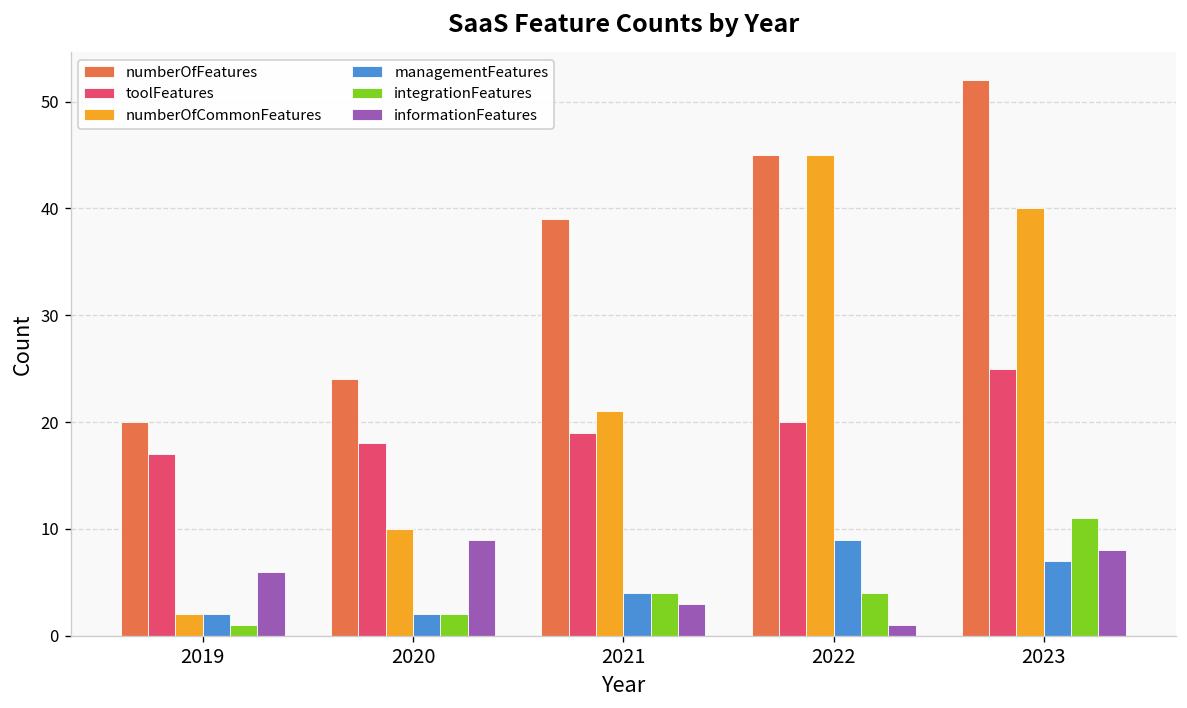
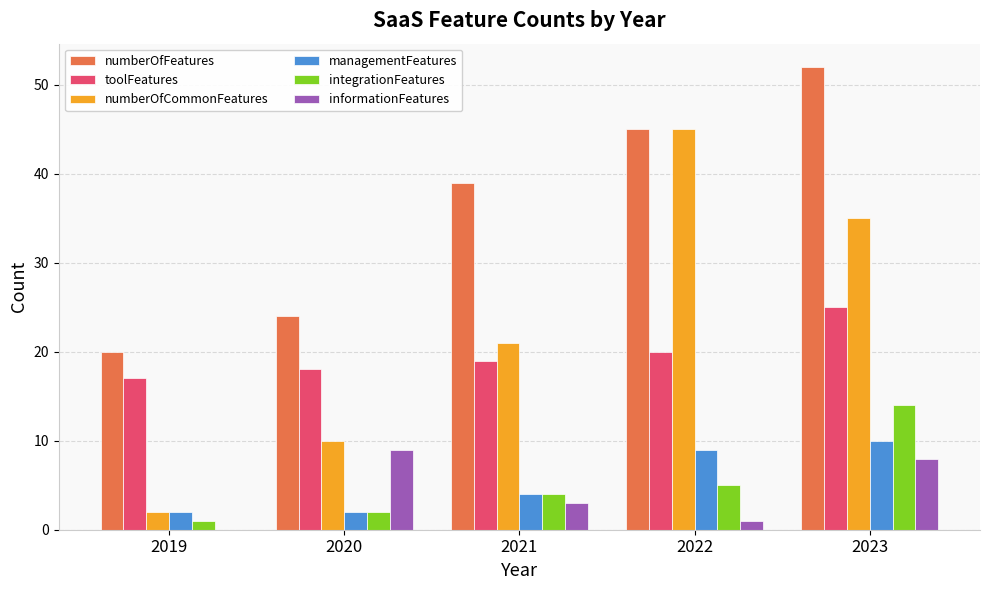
  {
    "numberOfCommonFeatures": {
      "2019": 2,
      "2020": 10,
      "2021": 21,
      "2022": 45,
-     "2023": 40
+     "2023": 35
    },
    "managementFeatures": {
      "2019": 2,
      "2020": 2,
      "2021": 4,
      "2022": 9,
-     "2023": 7
+     "2023": 10
    },
    "integrationFeatures": {
      "2019": 1,
      "2020": 2,
      "2021": 4,
-     "2022": 4,
-     "2023": 11
+     "2022": 5,
+     "2023": 14
    },
    "informationFeatures": {
-     "2019": 6,
+     "2019": 0,
      "2020": 9,
      "2021": 3,
      "2022": 1,
      "2023": 8
    }
  }
